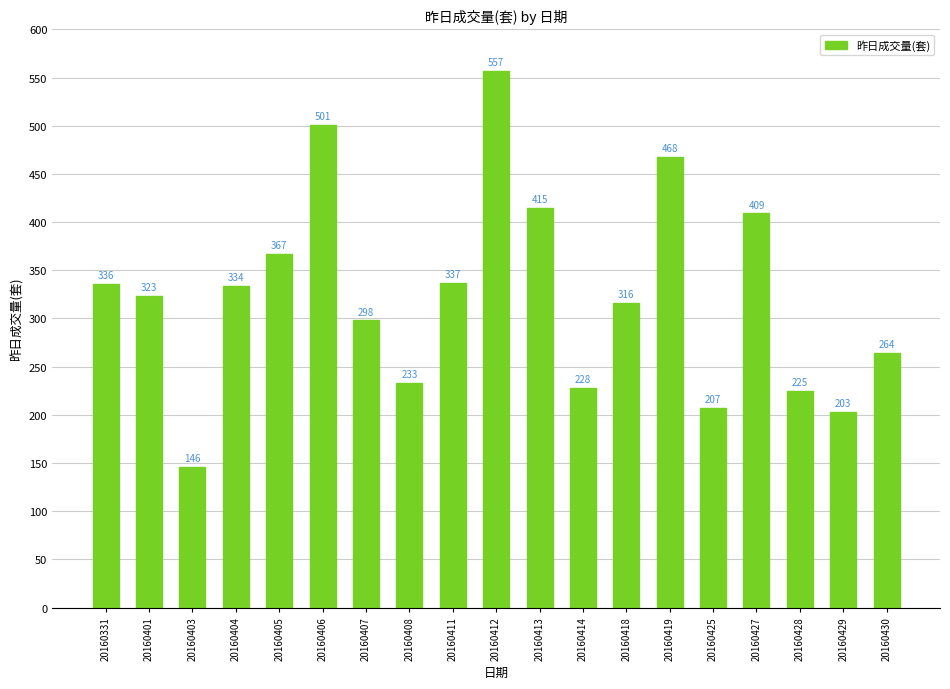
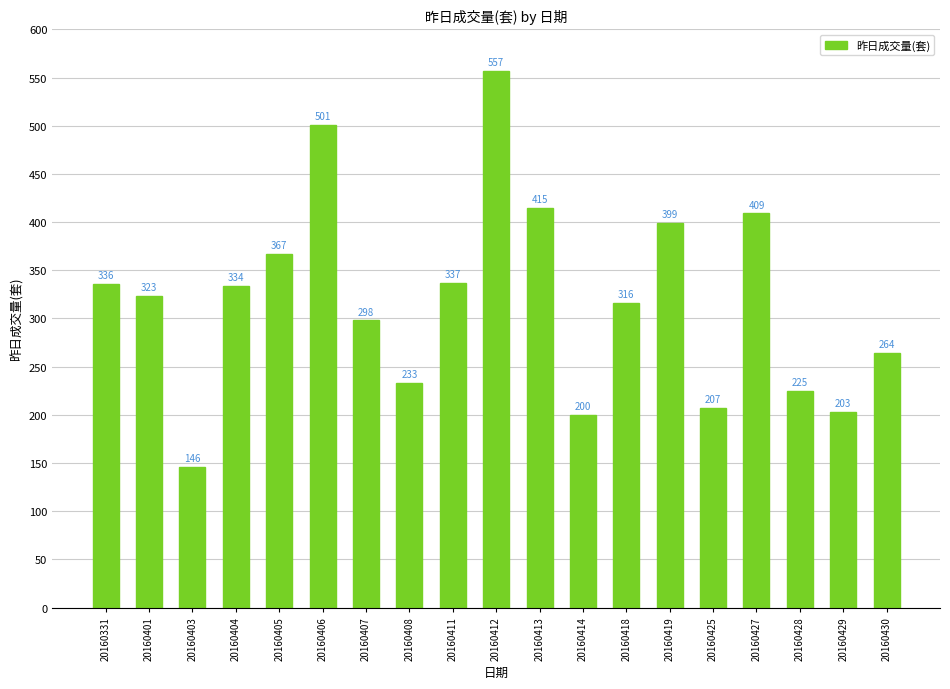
  {
    "20160331": 336,
    "20160401": 323,
    "20160403": 146,
    "20160404": 334,
    "20160405": 367,
    "20160406": 501,
    "20160407": 298,
    "20160408": 233,
    "20160411": 337,
    "20160412": 557,
    "20160413": 415,
-   "20160414": 228,
+   "20160414": 200,
    "20160418": 316,
-   "20160419": 468,
+   "20160419": 399,
    "20160425": 207,
    "20160427": 409,
    "20160428": 225,
    "20160429": 203,
    "20160430": 264
  }
